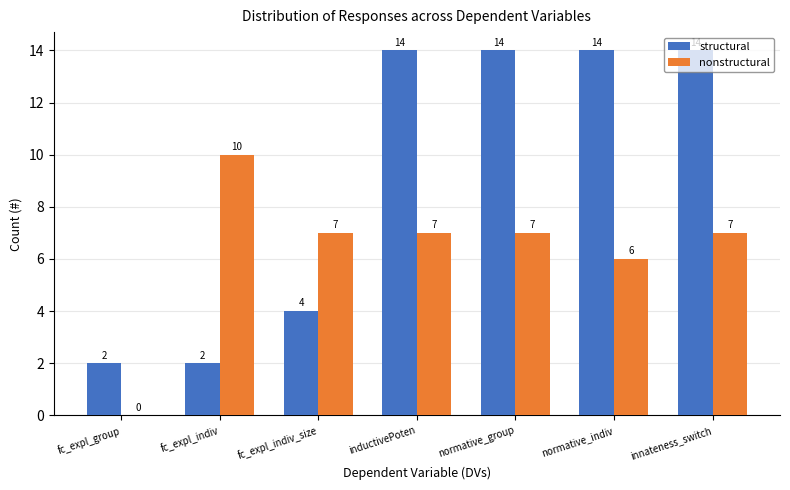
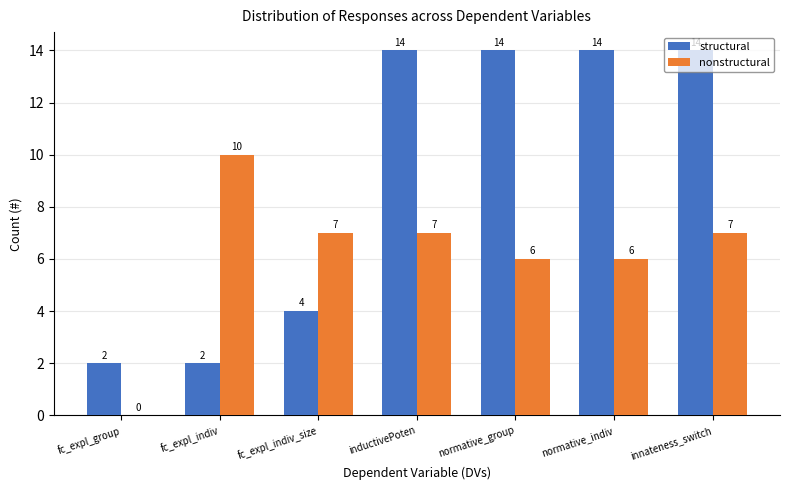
  {
    "structural": {
      "fc_expl_group": 2,
      "fc_expl_indiv": 2,
      "fc_expl_indiv_size": 4,
      "inductivePoten": 14,
      "normative_group": 14,
      "normative_indiv": 14
    },
    "nonstructural": {
      "fc_expl_group": 0,
      "fc_expl_indiv": 10,
      "fc_expl_indiv_size": 7,
      "inductivePoten": 7,
-     "normative_group": 7,
+     "normative_group": 6,
      "normative_indiv": 6,
      "innateness_switch": 7
    }
  }
